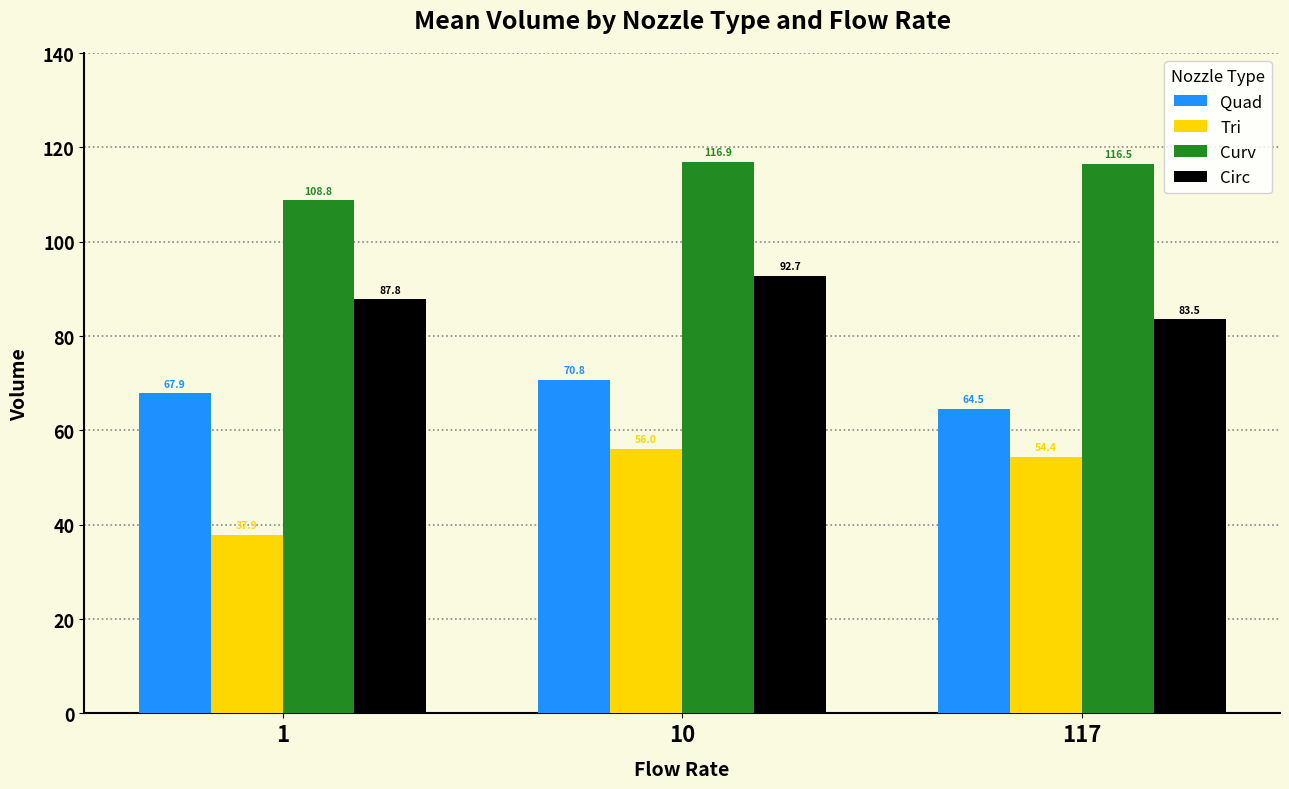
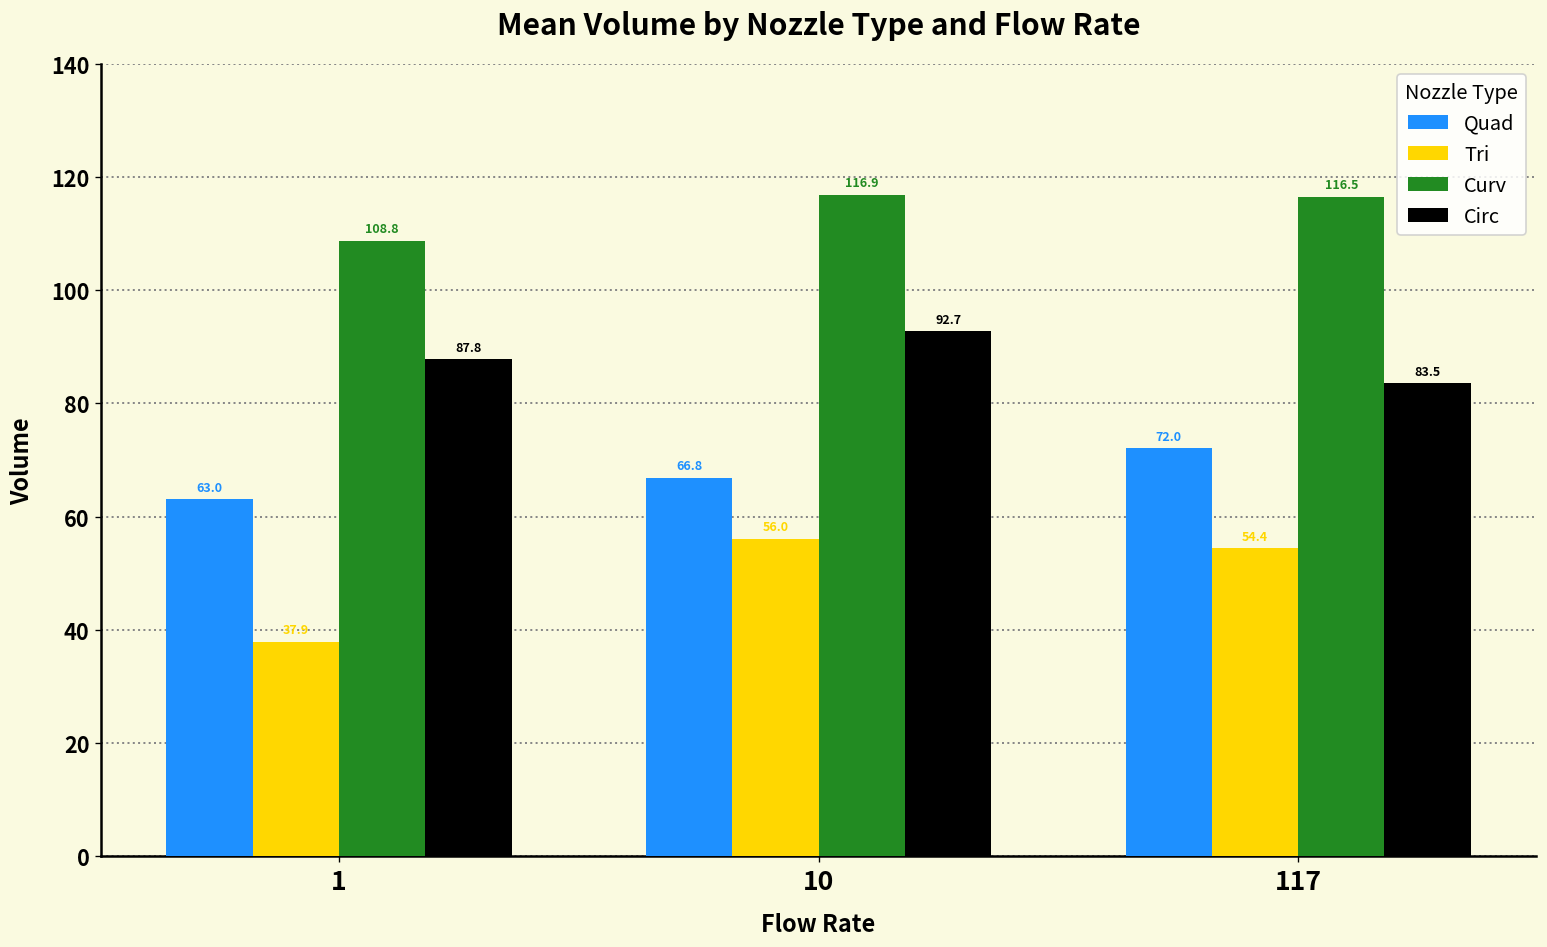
  {
    "Quad": {
-     "1": 67.9,
-     "10": 70.8,
-     "117": 64.5
+     "1": 63.0,
+     "10": 66.8,
+     "117": 72.0
    },
    "Tri": {
      "1": 37.9,
      "10": 56.0,
      "117": 54.4
    },
    "Curv": {
      "1": 108.8,
      "10": 116.9,
      "117": 116.5
    },
    "Circ": {
      "1": 87.8,
      "10": 92.7,
      "117": 83.5
    }
  }
